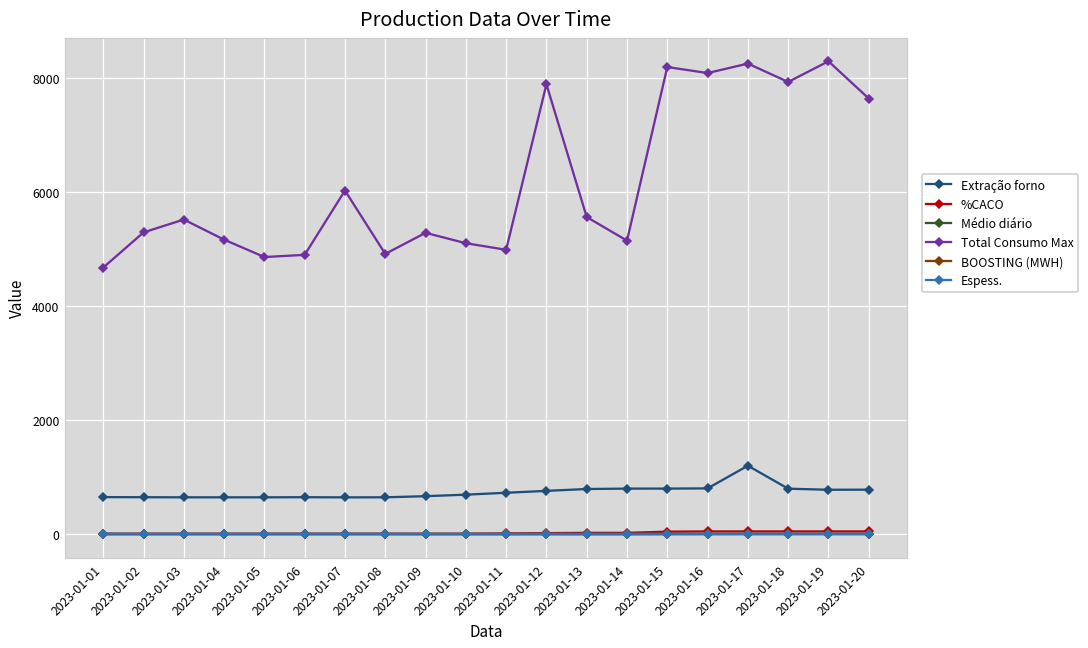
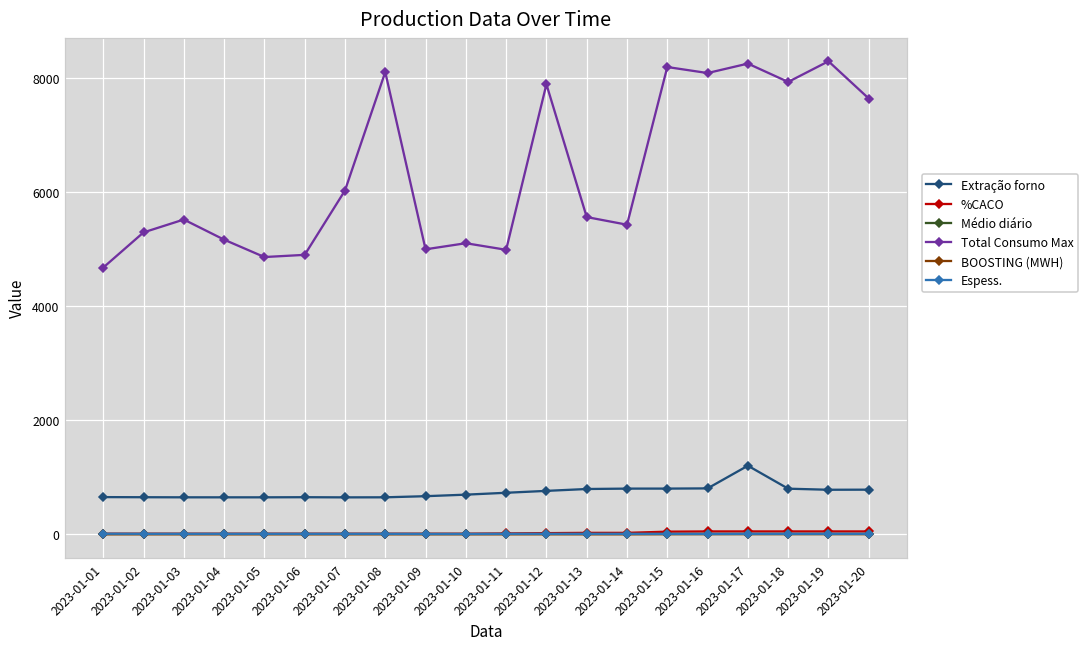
  {
    "Extração forno": {
      "2023-01-01": 700,
      "2023-01-02": 600,
      "2023-01-03": 600,
      "2023-01-04": 600,
      "2023-01-05": 600,
      "2023-01-06": 600,
      "2023-01-07": 600,
      "2023-01-08": 600,
      "2023-01-09": 700,
      "2023-01-10": 700,
      "2023-01-11": 700,
      "2023-01-12": 800,
      "2023-01-13": 800,
      "2023-01-14": 800,
      "2023-01-15": 800,
      "2023-01-16": 800,
      "2023-01-17": 1200,
      "2023-01-18": 800,
      "2023-01-19": 800,
      "2023-01-20": 800
    },
    "Total Consumo Max": {
      "2023-01-01": 4700,
      "2023-01-02": 5300,
      "2023-01-03": 5500,
      "2023-01-04": 5200,
      "2023-01-05": 4900,
      "2023-01-06": 4900,
      "2023-01-07": 6000,
-     "2023-01-08": 4900,
-     "2023-01-09": 5300,
+     "2023-01-08": 8100,
+     "2023-01-09": 5000,
      "2023-01-10": 5100,
      "2023-01-11": 5000,
      "2023-01-12": 7900,
      "2023-01-13": 5600,
-     "2023-01-14": 5100,
+     "2023-01-14": 5400,
      "2023-01-15": 8200,
      "2023-01-16": 8100,
      "2023-01-17": 8300,
      "2023-01-18": 7900,
      "2023-01-19": 8300,
      "2023-01-20": 7600
    }
  }
